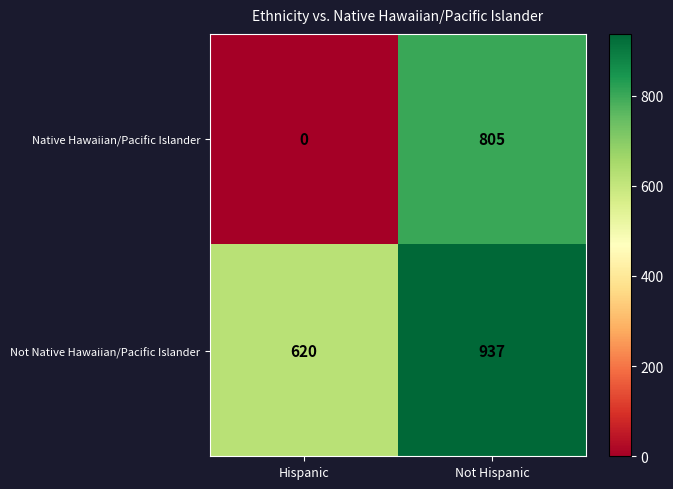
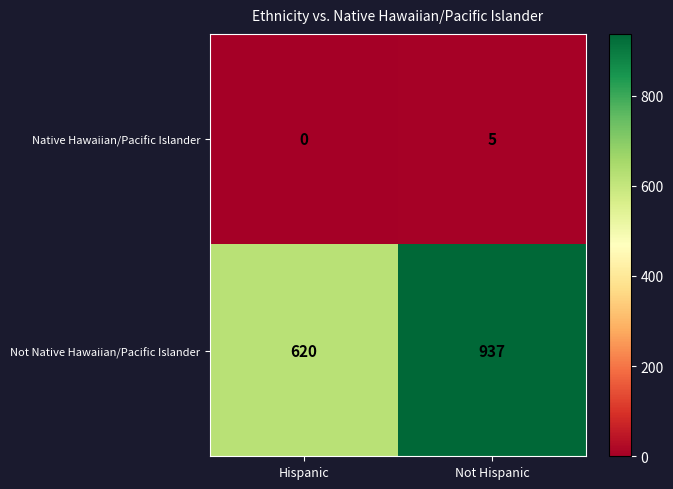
  {
    "Native Hawaiian/Pacific Islander": {
      "Hispanic": 0,
-     "Not Hispanic": 805
+     "Not Hispanic": 5
    },
    "Not Native Hawaiian/Pacific Islander": {
      "Hispanic": 620,
      "Not Hispanic": 937
    }
  }
